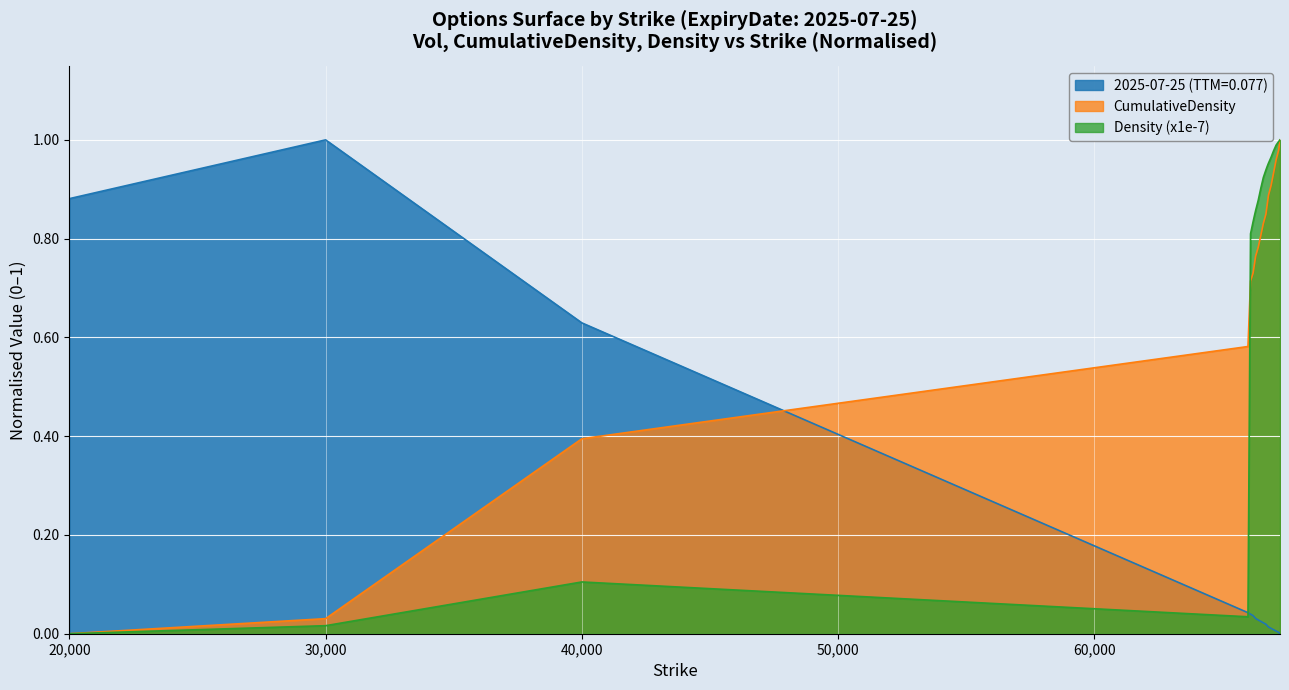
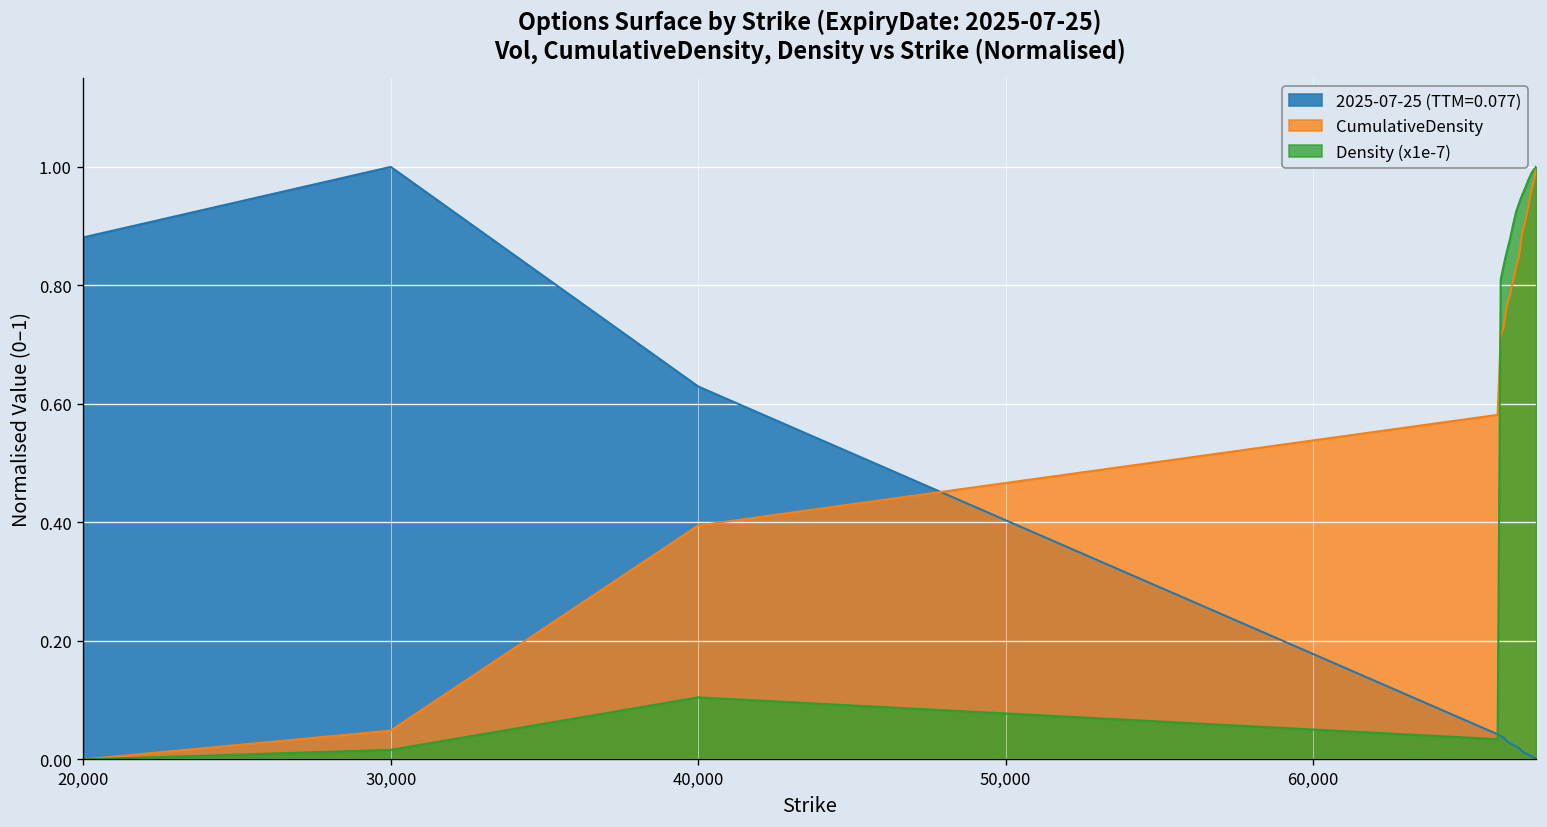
  {
    "2025-07-25 (TTM=0.077)": {
      "20,000": 0.88,
      "30,000": 1.00,
      "40,000": 0.63
    },
    "CumulativeDensity": {
-     "30,000": 0.03,
+     "30,000": 0.05,
      "40,000": 0.39
    },
    "Density (x1e-7)": {
      "30,000": 0.02,
      "40,000": 0.10
    }
  }
